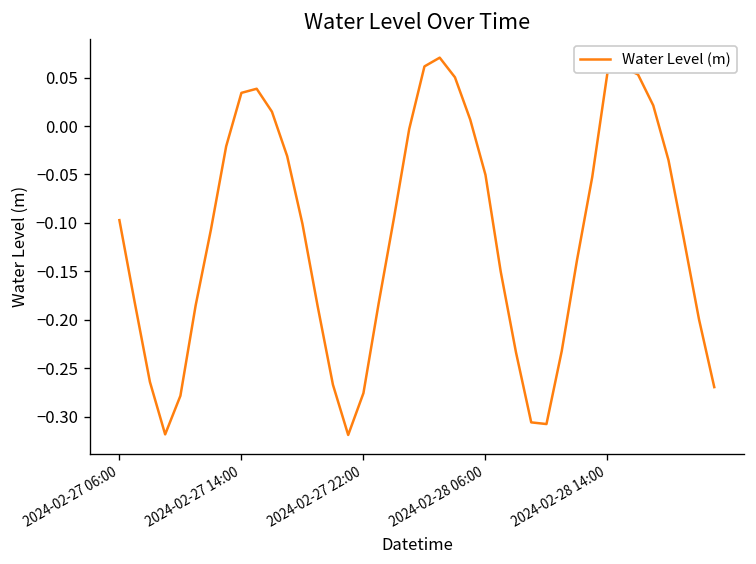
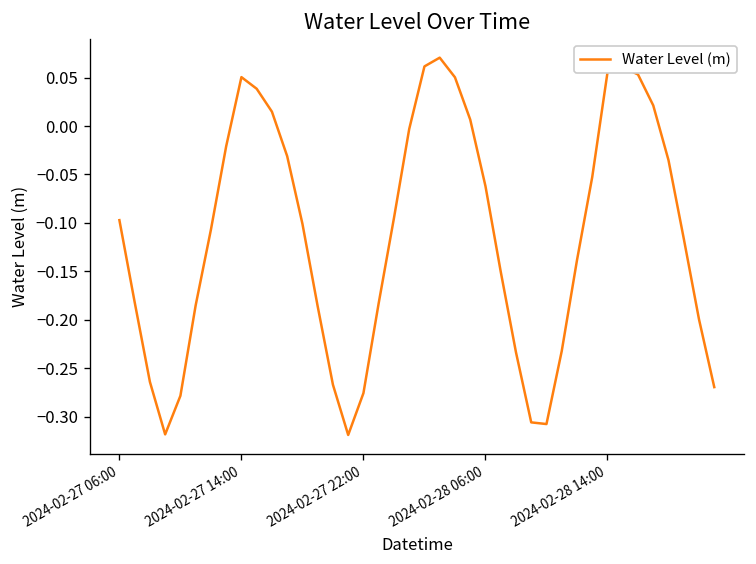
  {
    "2024-02-27 06:00": -0.10,
-   "2024-02-27 14:00": 0.03,
+   "2024-02-27 14:00": 0.05,
    "2024-02-27 22:00": -0.28,
-   "2024-02-28 06:00": -0.05
+   "2024-02-28 06:00": -0.06
  }
